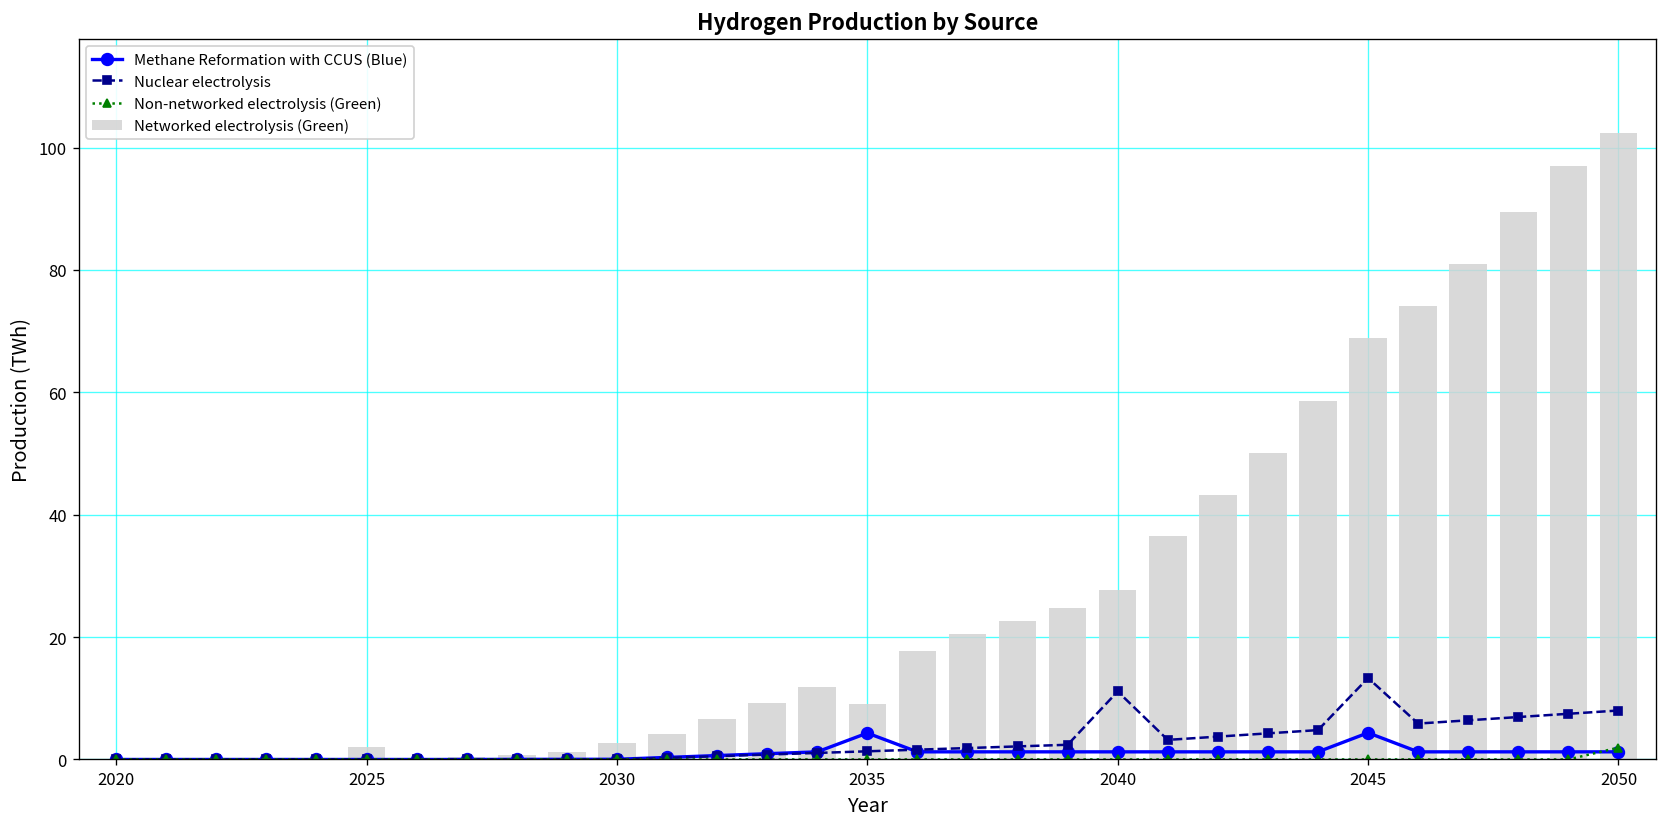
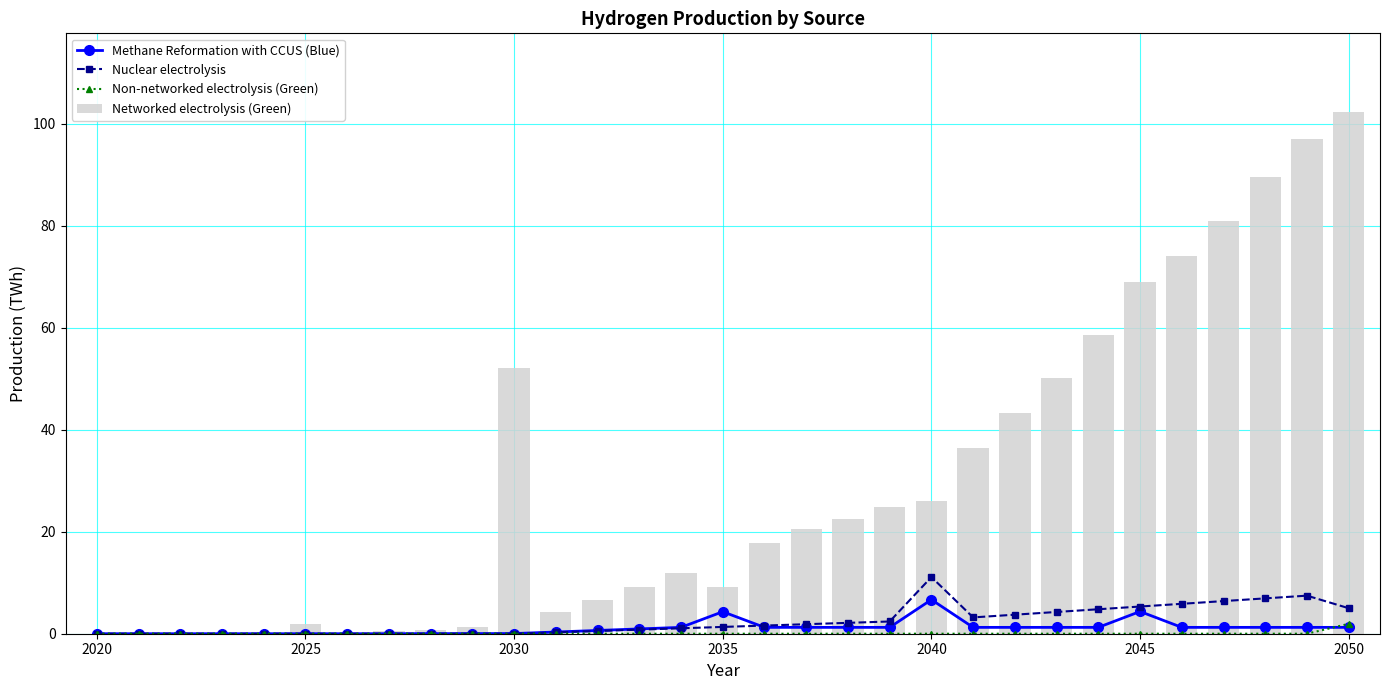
  {
    "Networked electrolysis (Green)": {
      "2025": 2,
-     "2030": 3,
+     "2030": 52,
      "2035": 9,
-     "2040": 28,
+     "2040": 26,
      "2045": 69,
      "2050": 102
    },
    "Methane Reformation with CCUS (Blue)": {
      "2035": 4,
-     "2040": 1,
+     "2040": 7,
      "2045": 4,
      "2050": 1
    },
    "Nuclear electrolysis": {
      "2035": 1,
      "2040": 11,
-     "2045": 13,
-     "2050": 8
+     "2045": 5,
+     "2050": 5
    },
    "Non-networked electrolysis (Green)": {
      "2035": 0,
      "2040": 0,
      "2045": 0,
      "2050": 2
    }
  }
